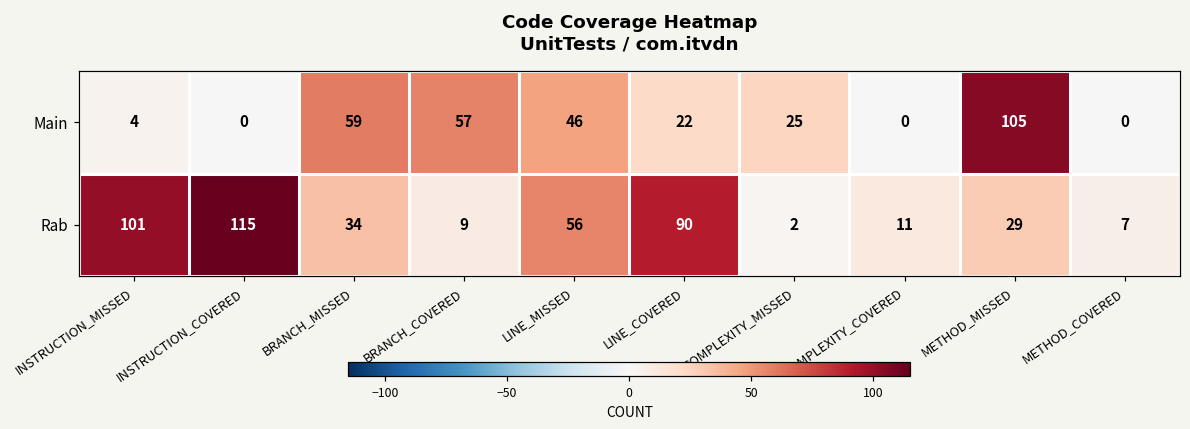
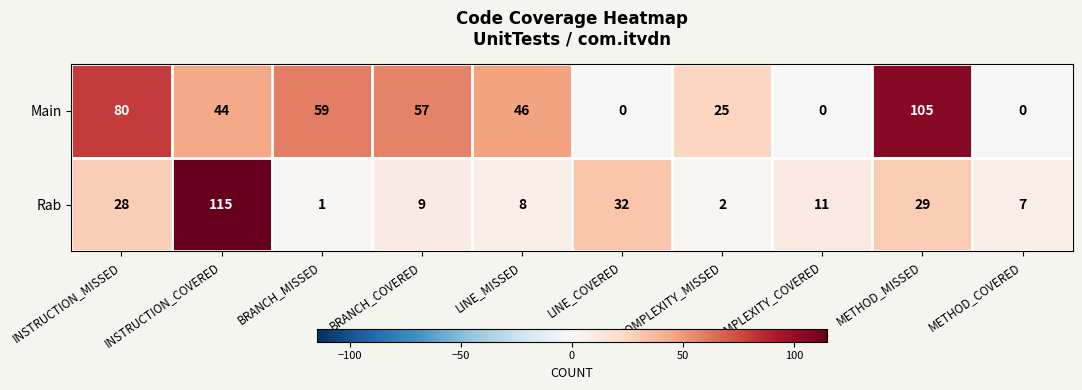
  {
    "Main": {
-     "INSTRUCTION_MISSED": 4,
-     "INSTRUCTION_COVERED": 0,
+     "INSTRUCTION_MISSED": 80,
+     "INSTRUCTION_COVERED": 44,
      "BRANCH_MISSED": 59,
      "BRANCH_COVERED": 57,
      "LINE_MISSED": 46,
-     "LINE_COVERED": 22,
+     "LINE_COVERED": 0,
      "COMPLEXITY_MISSED": 25,
      "COMPLEXITY_COVERED": 0,
      "METHOD_MISSED": 105,
      "METHOD_COVERED": 0
    },
    "Rab": {
-     "INSTRUCTION_MISSED": 101,
+     "INSTRUCTION_MISSED": 28,
      "INSTRUCTION_COVERED": 115,
-     "BRANCH_MISSED": 34,
+     "BRANCH_MISSED": 1,
      "BRANCH_COVERED": 9,
-     "LINE_MISSED": 56,
-     "LINE_COVERED": 90,
+     "LINE_MISSED": 8,
+     "LINE_COVERED": 32,
      "COMPLEXITY_MISSED": 2,
      "COMPLEXITY_COVERED": 11,
      "METHOD_MISSED": 29,
      "METHOD_COVERED": 7
    }
  }
